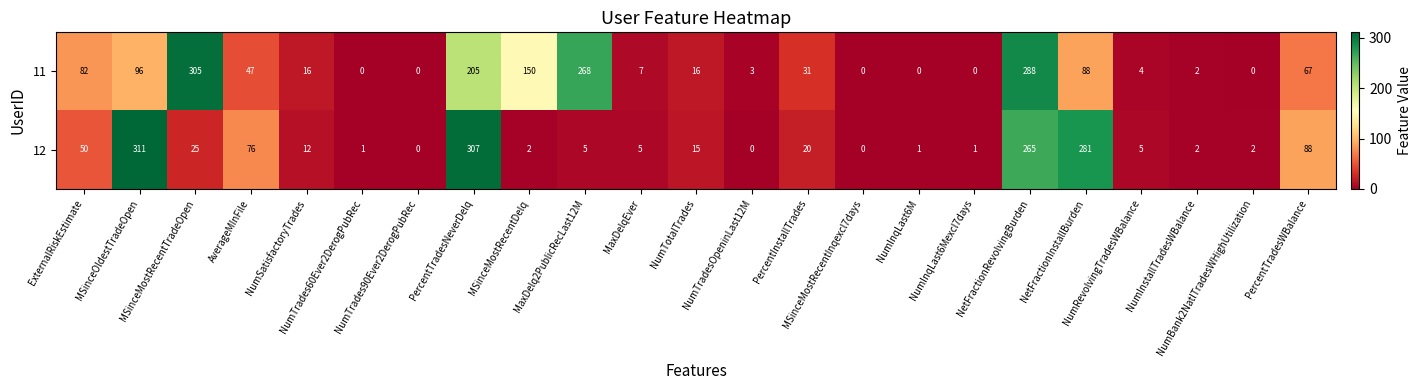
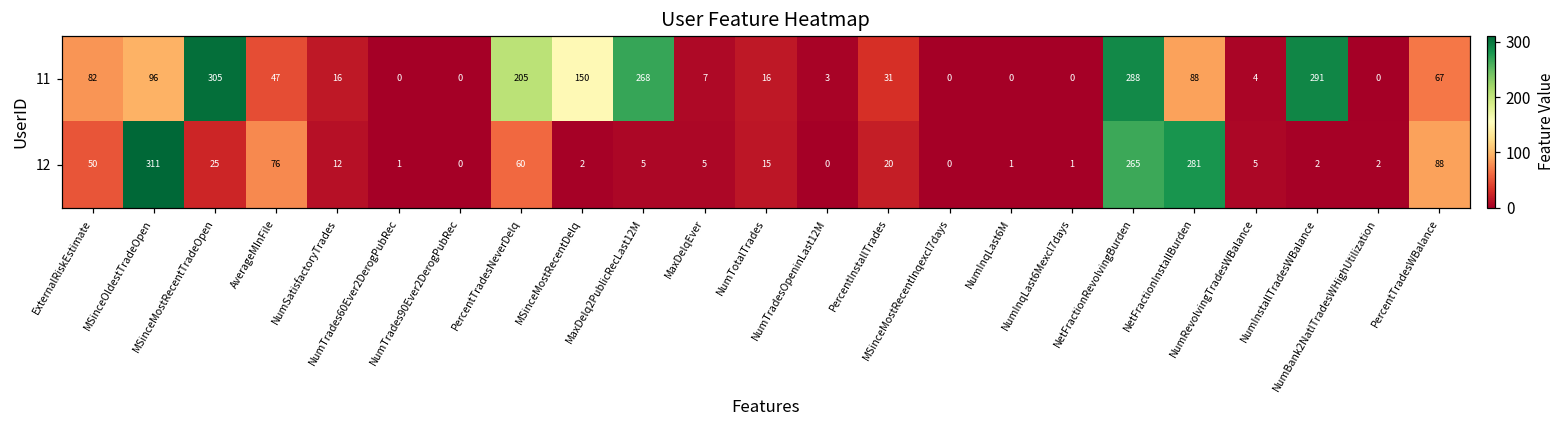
  {
    "11": {
      "ExternalRiskEstimate": 82,
      "MSinceOldestTradeOpen": 96,
      "MSinceMostRecentTradeOpen": 305,
      "AverageMInFile": 47,
      "NumSatisfactoryTrades": 16,
      "NumTrades60Ever2DerogPubRec": 0,
      "NumTrades90Ever2DerogPubRec": 0,
      "PercentTradesNeverDelq": 205,
      "MSinceMostRecentDelq": 150,
      "MaxDelq2PublicRecLast12M": 268,
      "MaxDelqEver": 7,
      "NumTotalTrades": 16,
      "NumTradesOpeninLast12M": 3,
      "PercentInstallTrades": 31,
      "MSinceMostRecentInqexcl7days": 0,
      "NumInqLast6M": 0,
      "NumInqLast6Mexcl7days": 0,
      "NetFractionRevolvingBurden": 288,
      "NetFractionInstallBurden": 88,
      "NumRevolvingTradesWBalance": 4,
-     "NumInstallTradesWBalance": 2,
+     "NumInstallTradesWBalance": 291,
      "NumBank2NatlTradesWHighUtilization": 0,
      "PercentTradesWBalance": 67
    },
    "12": {
      "ExternalRiskEstimate": 50,
      "MSinceOldestTradeOpen": 311,
      "MSinceMostRecentTradeOpen": 25,
      "AverageMInFile": 76,
      "NumSatisfactoryTrades": 12,
      "NumTrades60Ever2DerogPubRec": 1,
      "NumTrades90Ever2DerogPubRec": 0,
-     "PercentTradesNeverDelq": 307,
+     "PercentTradesNeverDelq": 60,
      "MSinceMostRecentDelq": 2,
      "MaxDelq2PublicRecLast12M": 5,
      "MaxDelqEver": 5,
      "NumTotalTrades": 15,
      "NumTradesOpeninLast12M": 0,
      "PercentInstallTrades": 20,
      "MSinceMostRecentInqexcl7days": 0,
      "NumInqLast6M": 1,
      "NumInqLast6Mexcl7days": 1,
      "NetFractionRevolvingBurden": 265,
      "NetFractionInstallBurden": 281,
      "NumRevolvingTradesWBalance": 5,
      "NumInstallTradesWBalance": 2,
      "NumBank2NatlTradesWHighUtilization": 2,
      "PercentTradesWBalance": 88
    }
  }
